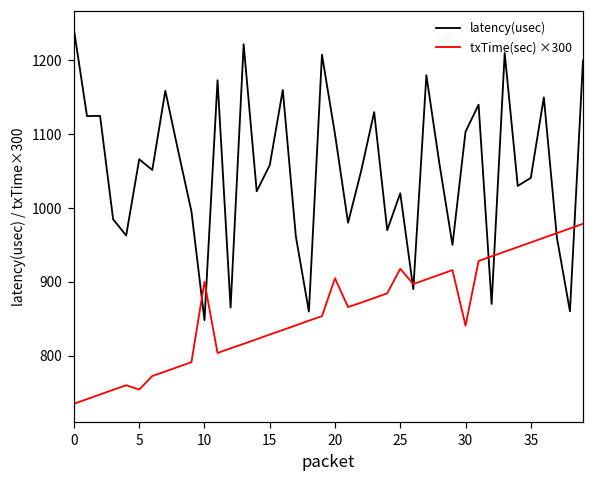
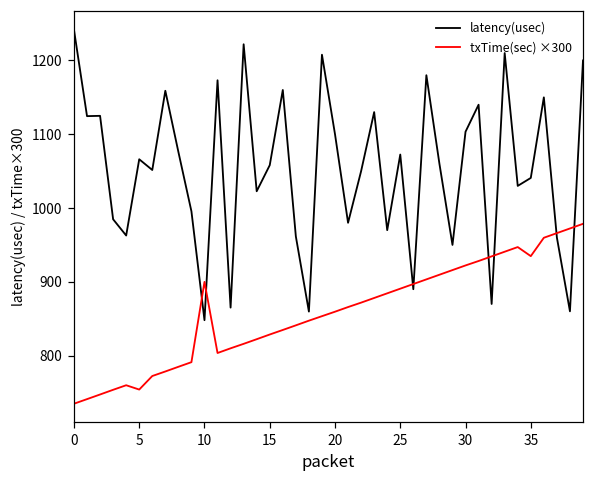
  {
    "latency(usec)": {
      "0": 1240,
      "5": 1070,
      "10": 850,
      "15": 1060,
      "20": 1100,
-     "25": 1020,
+     "25": 1070,
      "30": 1100,
      "35": 1040
    },
    "txTime(sec) ×300": {
      "0": 730,
      "5": 750,
      "10": 900,
      "15": 830,
-     "20": 900,
-     "25": 920,
-     "30": 840,
-     "35": 950
+     "20": 860,
+     "25": 890,
+     "30": 920,
+     "35": 930
    }
  }
